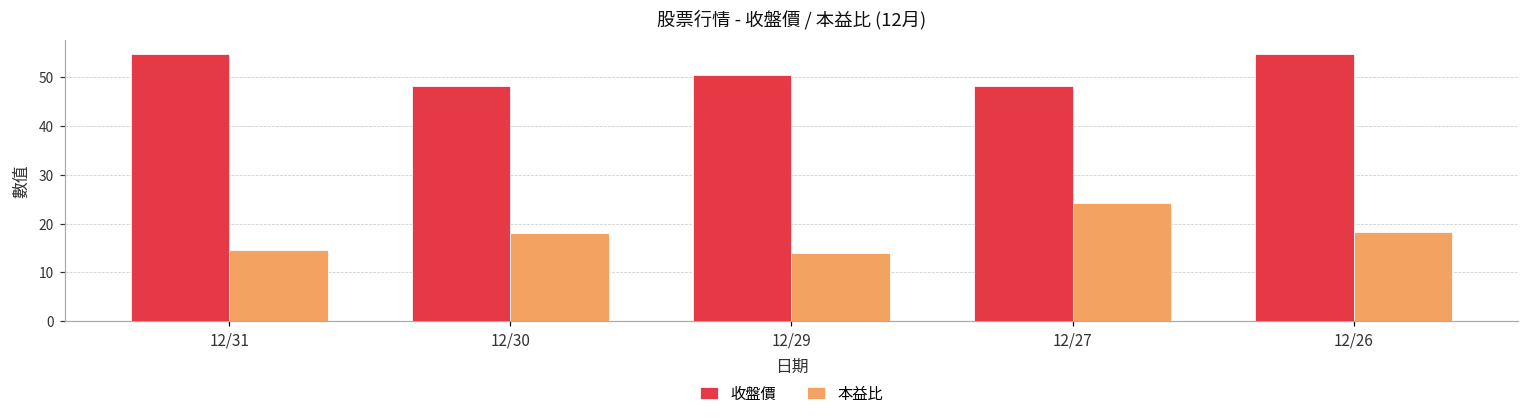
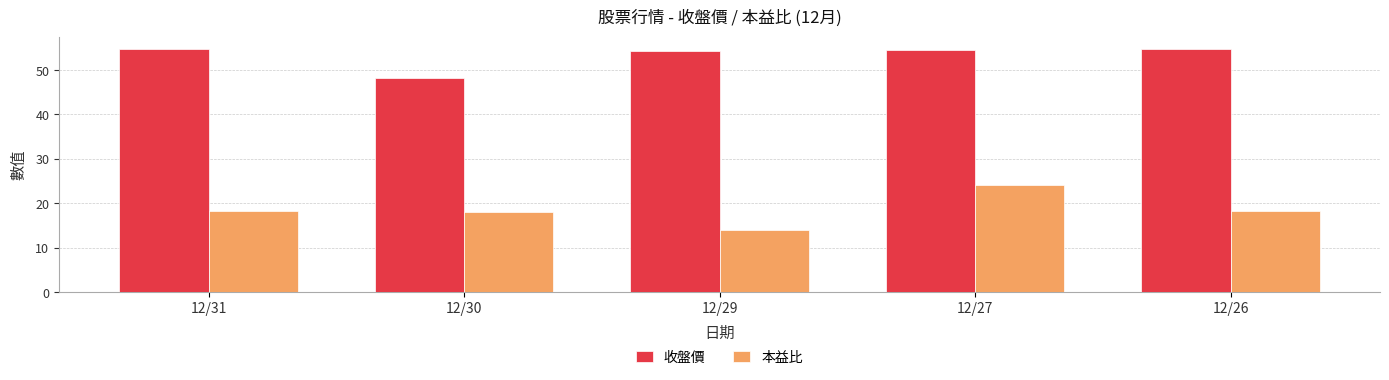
  {
    "收盤價": {
      "12/31": 55,
      "12/30": 48,
-     "12/29": 50,
-     "12/27": 48,
+     "12/29": 54,
+     "12/27": 55,
      "12/26": 55
    },
    "本益比": {
-     "12/31": 15,
+     "12/31": 18,
      "12/30": 18,
      "12/29": 14,
      "12/27": 24,
      "12/26": 18
    }
  }
